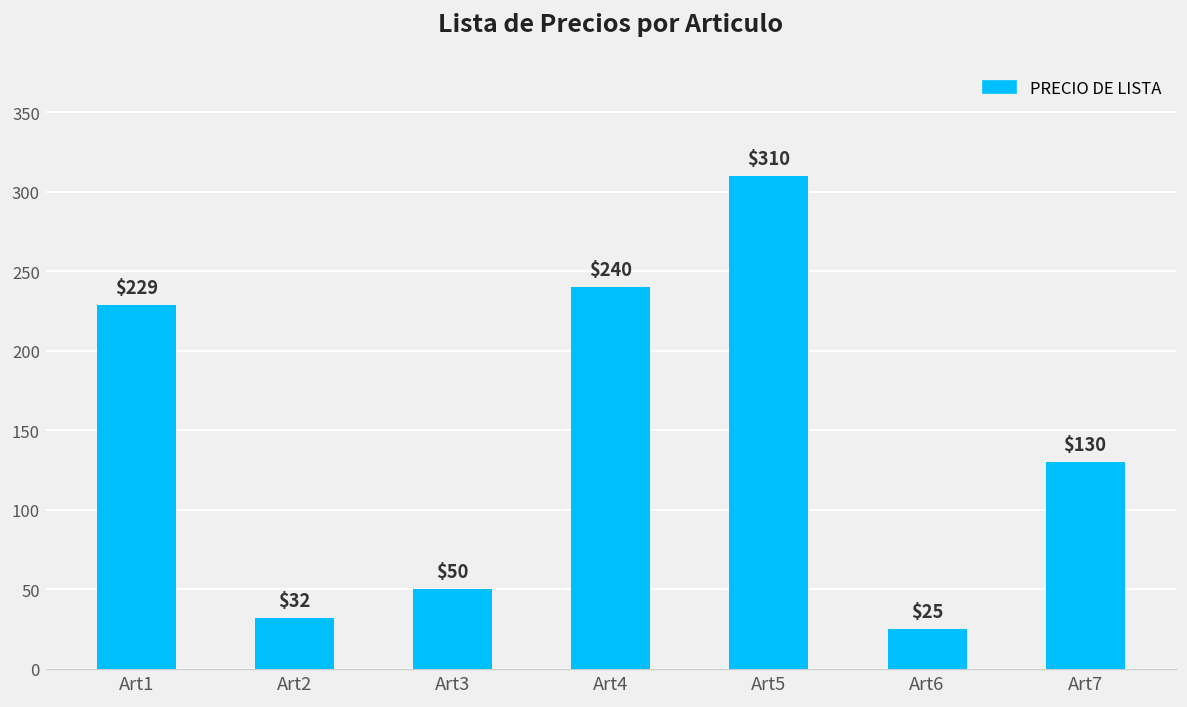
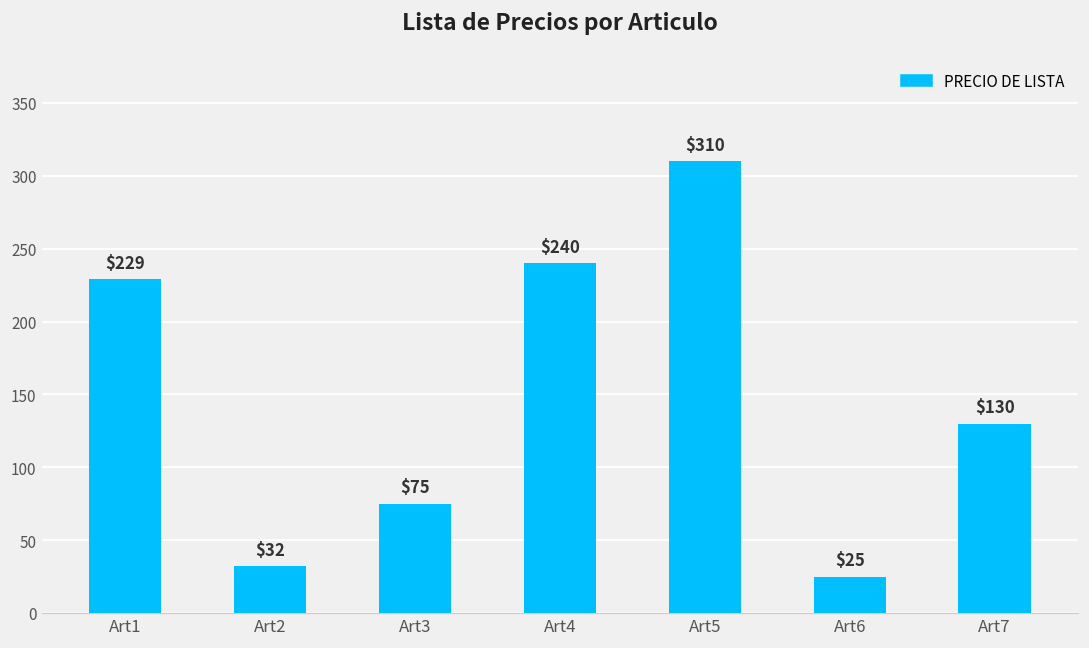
  {
    "Art1": "$229",
    "Art2": "$32",
-   "Art3": "$50",
+   "Art3": "$75",
    "Art4": "$240",
    "Art5": "$310",
    "Art6": "$25",
    "Art7": "$130"
  }
